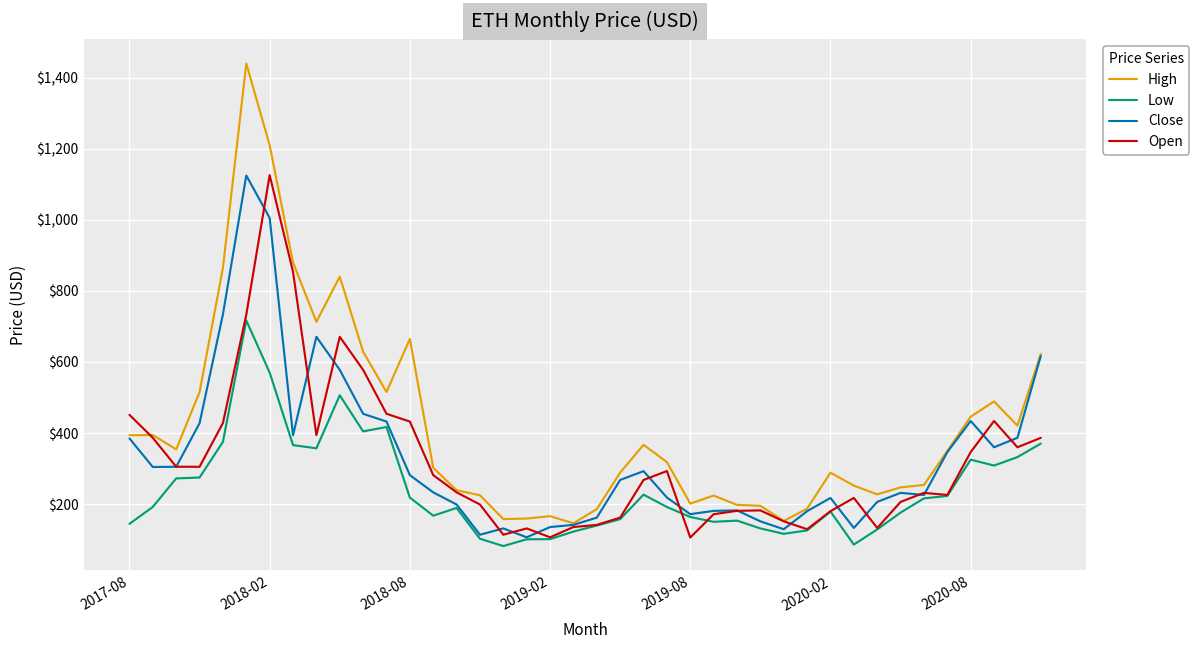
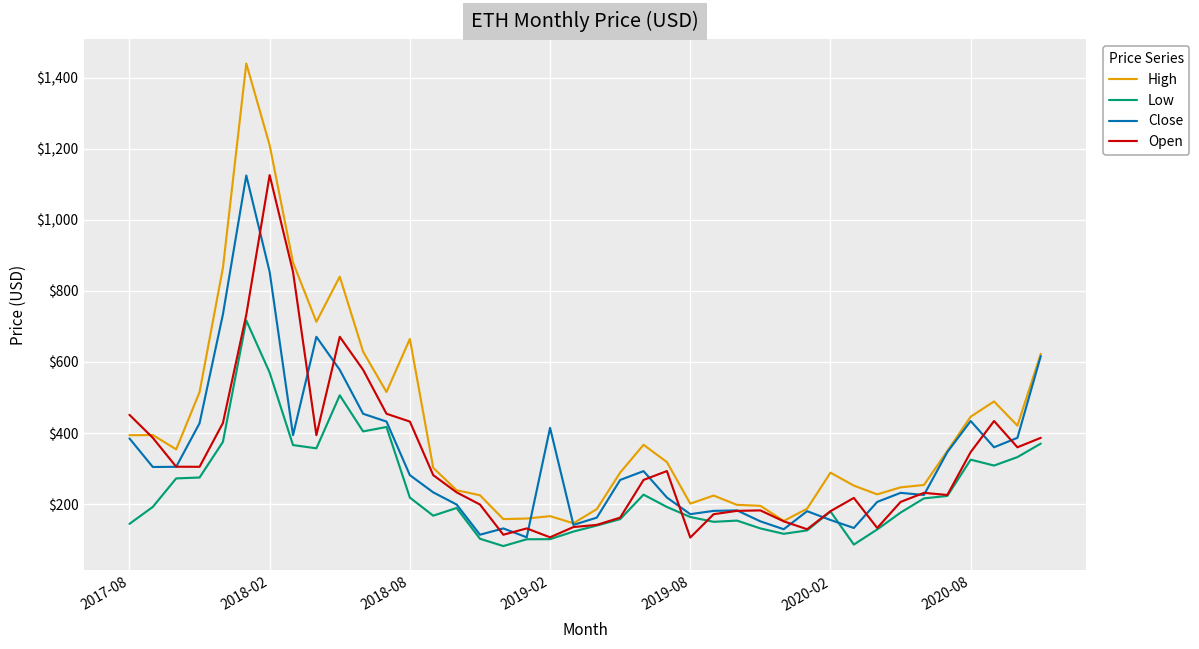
  {
    "High": {
      "2017-08": "$390",
      "2018-02": "$1,210",
      "2018-08": "$660",
      "2019-02": "$170",
      "2019-08": "$200",
      "2020-02": "$290",
      "2020-08": "$450"
    },
    "Low": {
      "2017-08": "$140",
      "2018-02": "$570",
      "2018-08": "$220",
      "2019-08": "$160",
      "2020-08": "$330"
    },
    "Close": {
      "2017-08": "$380",
-     "2018-02": "$1,010",
+     "2018-02": "$850",
      "2018-08": "$280",
-     "2019-02": "$140",
+     "2019-02": "$410",
      "2019-08": "$170",
-     "2020-02": "$220",
+     "2020-02": "$160",
      "2020-08": "$430"
    },
    "Open": {
      "2017-08": "$450",
      "2018-02": "$1,130",
      "2018-08": "$430",
      "2019-08": "$110",
      "2020-08": "$350"
    }
  }
